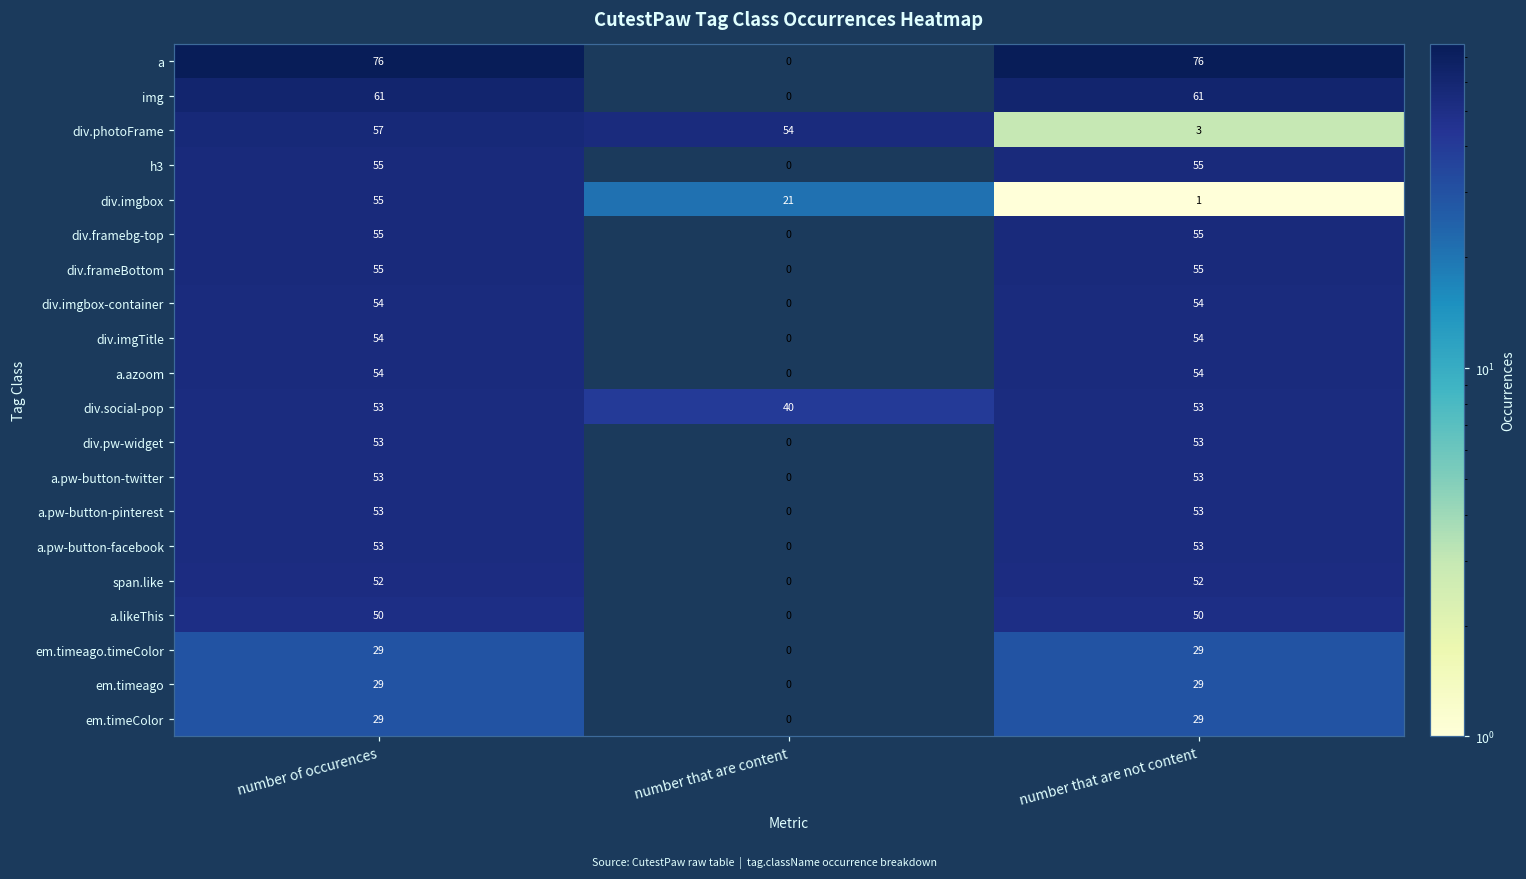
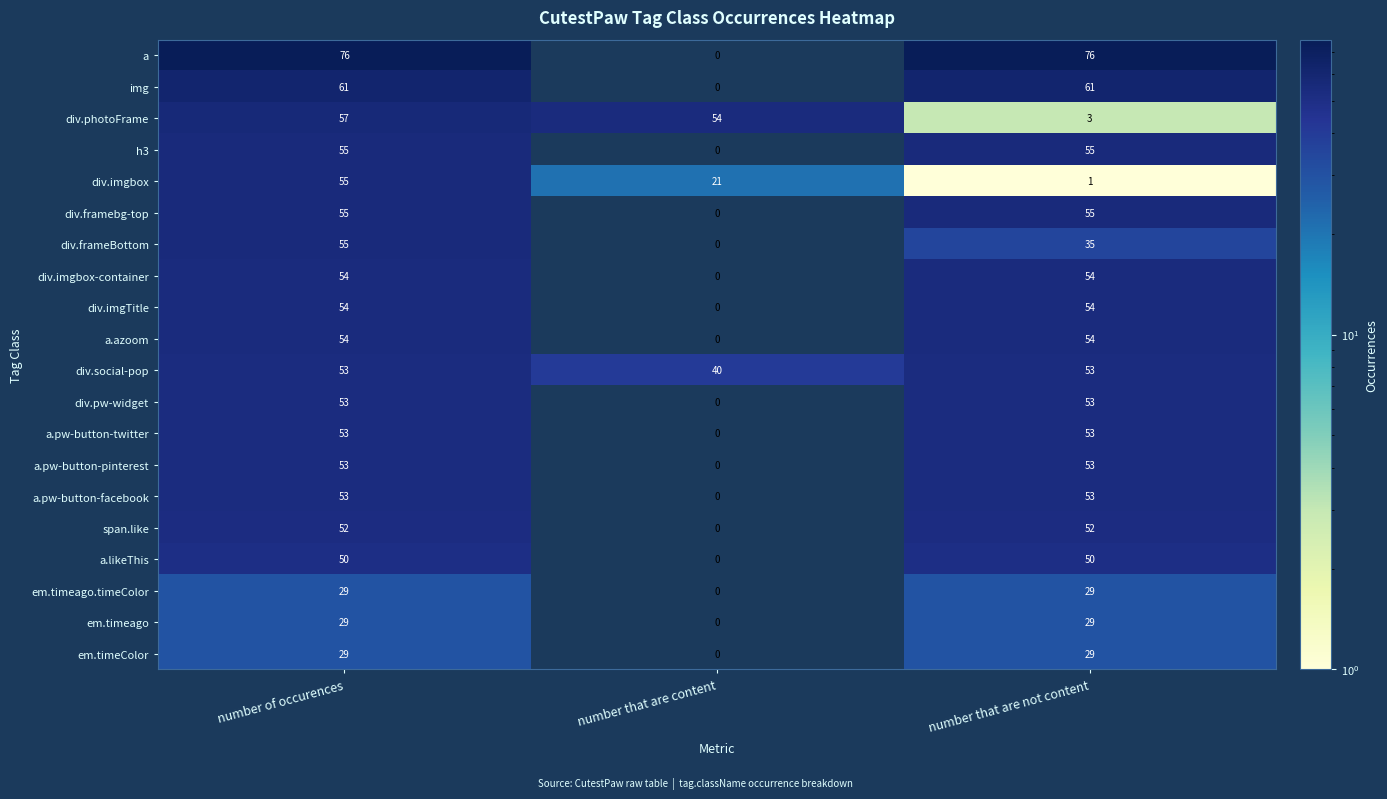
  {
    "a": {
      "number of occurences": 76,
      "number that are content": 0,
      "number that are not content": 76
    },
    "img": {
      "number of occurences": 61,
      "number that are content": 0,
      "number that are not content": 61
    },
    "div.photoFrame": {
      "number of occurences": 57,
      "number that are content": 54,
      "number that are not content": 3
    },
    "h3": {
      "number of occurences": 55,
      "number that are content": 0,
      "number that are not content": 55
    },
    "div.imgbox": {
      "number of occurences": 55,
      "number that are content": 21,
      "number that are not content": 1
    },
    "div.framebg-top": {
      "number of occurences": 55,
      "number that are content": 0,
      "number that are not content": 55
    },
    "div.frameBottom": {
      "number of occurences": 55,
      "number that are content": 0,
-     "number that are not content": 55
+     "number that are not content": 35
    },
    "div.imgbox-container": {
      "number of occurences": 54,
      "number that are content": 0,
      "number that are not content": 54
    },
    "div.imgTitle": {
      "number of occurences": 54,
      "number that are content": 0,
      "number that are not content": 54
    },
    "a.azoom": {
      "number of occurences": 54,
      "number that are content": 0,
      "number that are not content": 54
    },
    "div.social-pop": {
      "number of occurences": 53,
      "number that are content": 40,
      "number that are not content": 53
    },
    "div.pw-widget": {
      "number of occurences": 53,
      "number that are content": 0,
      "number that are not content": 53
    },
    "a.pw-button-twitter": {
      "number of occurences": 53,
      "number that are content": 0,
      "number that are not content": 53
    },
    "a.pw-button-pinterest": {
      "number of occurences": 53,
      "number that are content": 0,
      "number that are not content": 53
    },
    "a.pw-button-facebook": {
      "number of occurences": 53,
      "number that are content": 0,
      "number that are not content": 53
    },
    "span.like": {
      "number of occurences": 52,
      "number that are content": 0,
      "number that are not content": 52
    },
    "a.likeThis": {
      "number of occurences": 50,
      "number that are content": 0,
      "number that are not content": 50
    },
    "em.timeago.timeColor": {
      "number of occurences": 29,
      "number that are content": 0,
      "number that are not content": 29
    },
    "em.timeago": {
      "number of occurences": 29,
      "number that are content": 0,
      "number that are not content": 29
    },
    "em.timeColor": {
      "number of occurences": 29,
      "number that are content": 0,
      "number that are not content": 29
    }
  }
